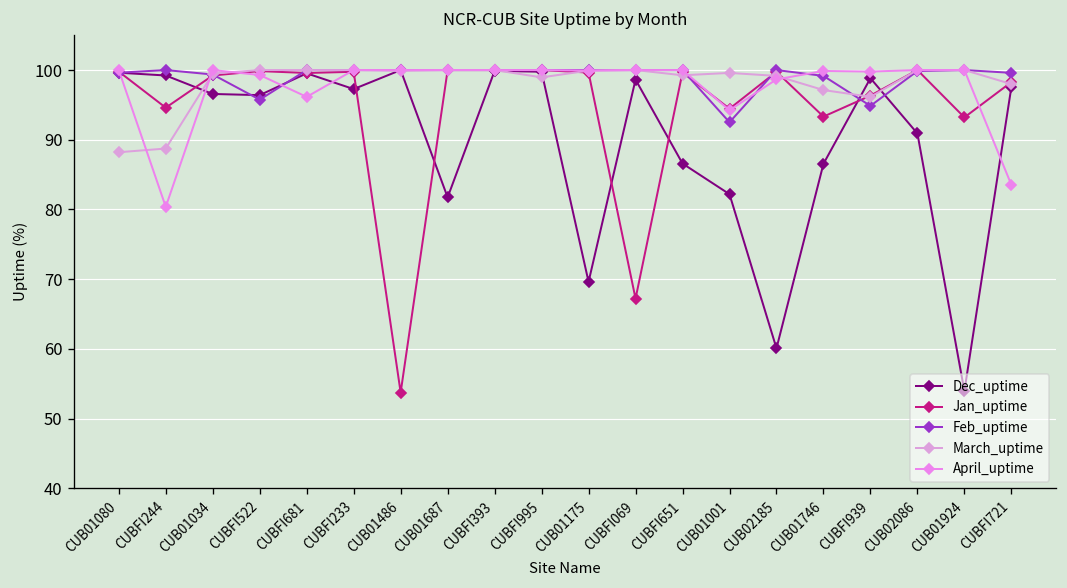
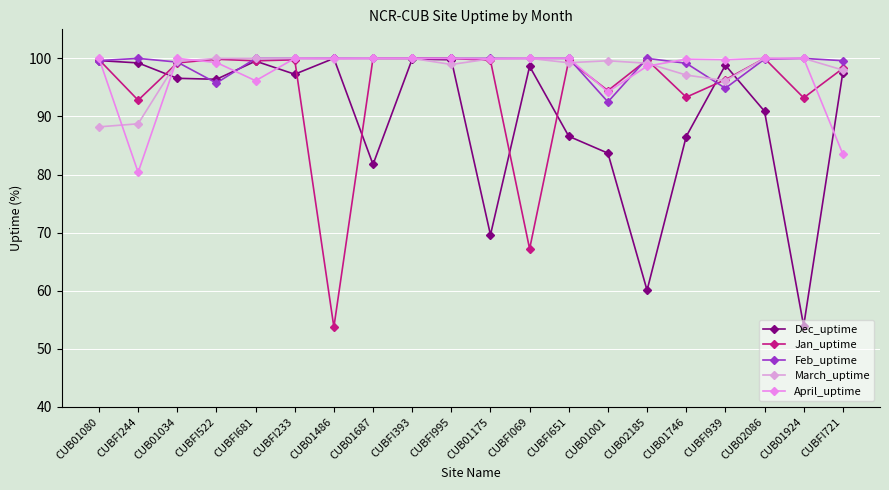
  {
    "Dec_uptime": {
      "CUBFI244": 99,
      "CUB01034": 97,
      "CUBFI522": 96,
      "CUBFI233": 97,
      "CUB01687": 82,
      "CUB01175": 70,
      "CUBFI069": 99,
      "CUBFI651": 87,
-     "CUB01001": 82,
+     "CUB01001": 84,
      "CUB02185": 60,
      "CUB01746": 87,
      "CUBFI939": 99,
      "CUB02086": 91
    },
    "Jan_uptime": {
-     "CUBFI244": 95,
+     "CUBFI244": 93,
      "CUB01486": 54,
      "CUBFI069": 67,
      "CUB01746": 93,
      "CUB01924": 93
    },
    "Feb_uptime": {
      "CUBFI244": 100,
      "CUBFI522": 96,
      "CUB01001": 93,
      "CUB01746": 99,
      "CUBFI939": 95,
      "CUBFI721": 100
    }
  }
